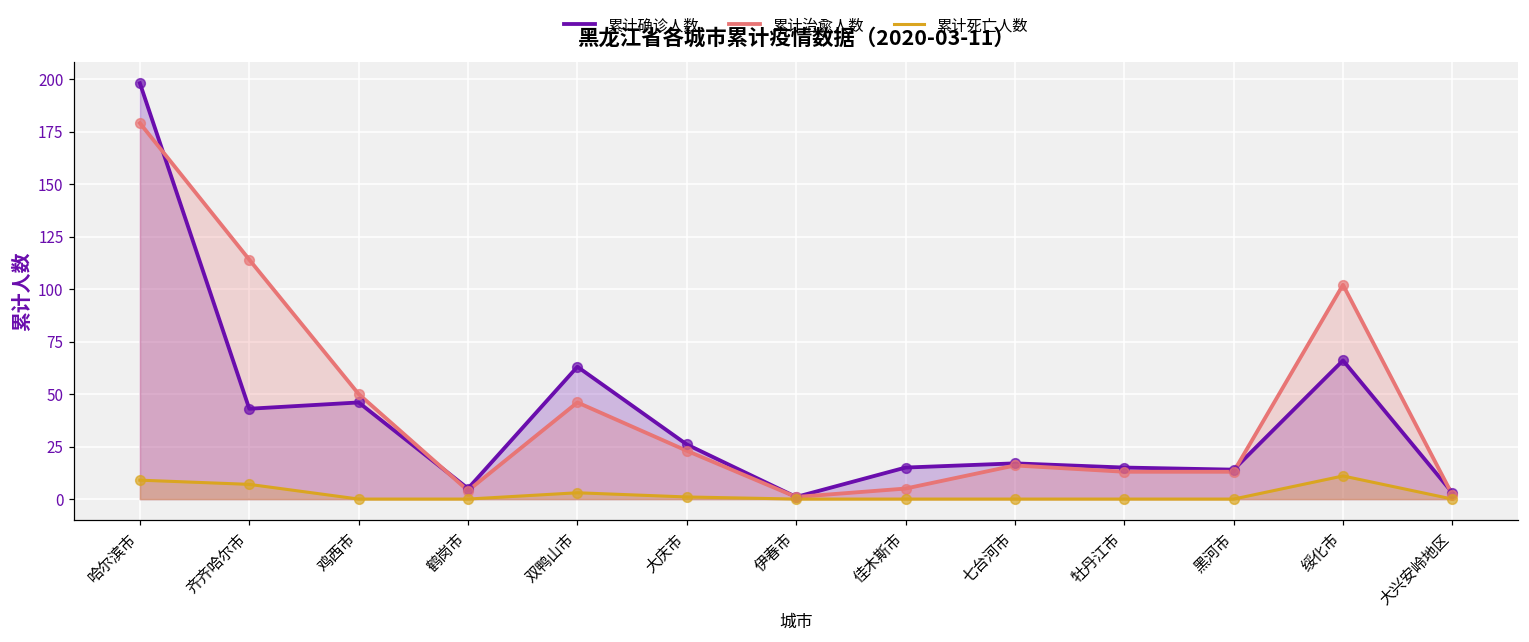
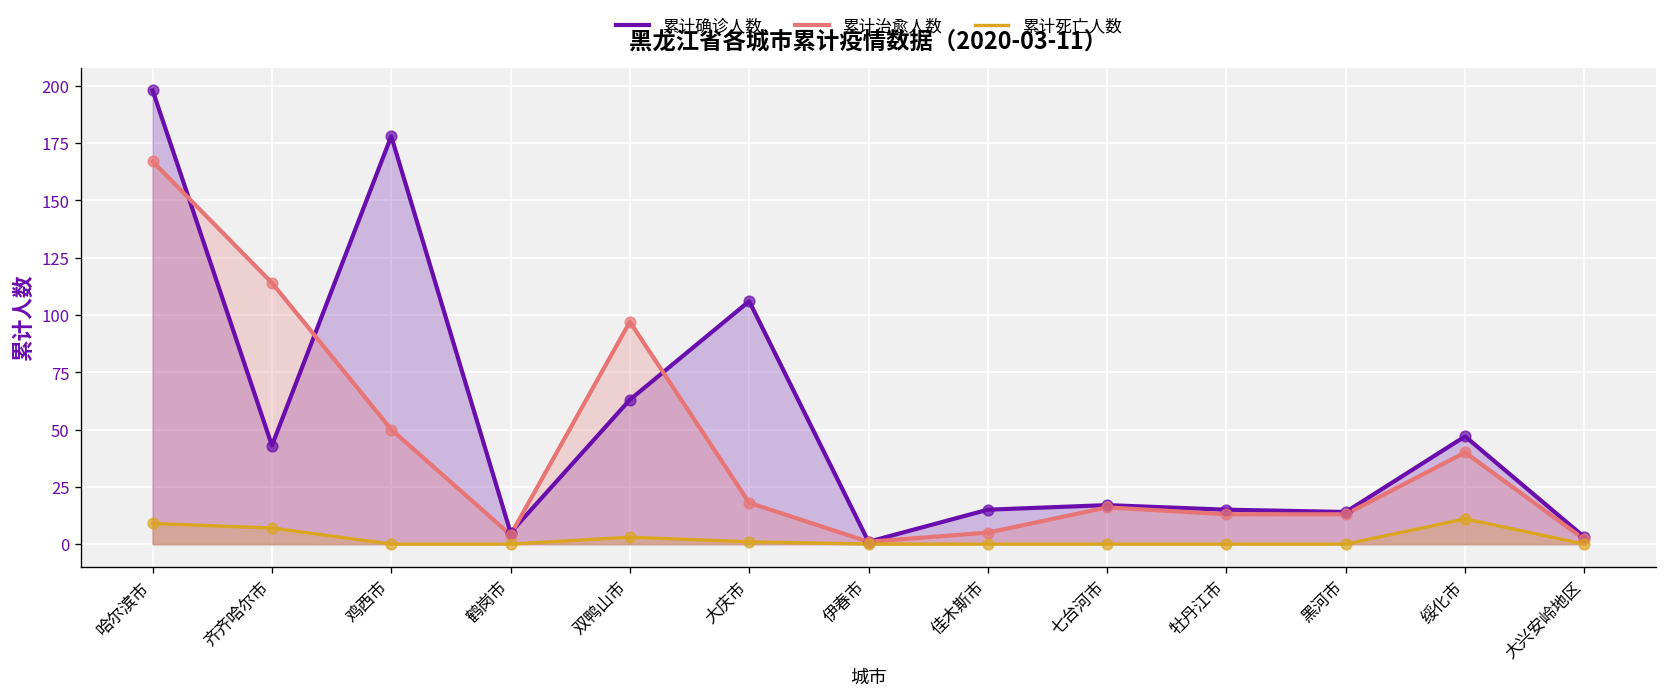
  {
    "累计确诊人数": {
      "哈尔滨市": 198,
      "齐齐哈尔市": 43,
-     "鸡西市": 46,
+     "鸡西市": 178,
      "双鸭山市": 63,
-     "大庆市": 26,
+     "大庆市": 106,
      "佳木斯市": 15,
      "牡丹江市": 15,
-     "绥化市": 66
+     "绥化市": 47
    },
    "累计治愈人数": {
-     "哈尔滨市": 179,
+     "哈尔滨市": 167,
      "齐齐哈尔市": 114,
      "鸡西市": 50,
-     "双鸭山市": 46,
-     "大庆市": 23,
+     "双鸭山市": 97,
+     "大庆市": 18,
      "佳木斯市": 5,
      "牡丹江市": 13,
-     "绥化市": 102
+     "绥化市": 40
    },
    "累计死亡人数": {
      "哈尔滨市": 9,
      "齐齐哈尔市": 7,
      "鸡西市": 0,
      "鹤岗市": 0,
      "双鸭山市": 3,
      "大庆市": 1,
      "佳木斯市": 0,
      "七台河市": 0,
      "牡丹江市": 0,
      "黑河市": 0,
      "绥化市": 11,
      "大兴安岭地区": 0
    }
  }
